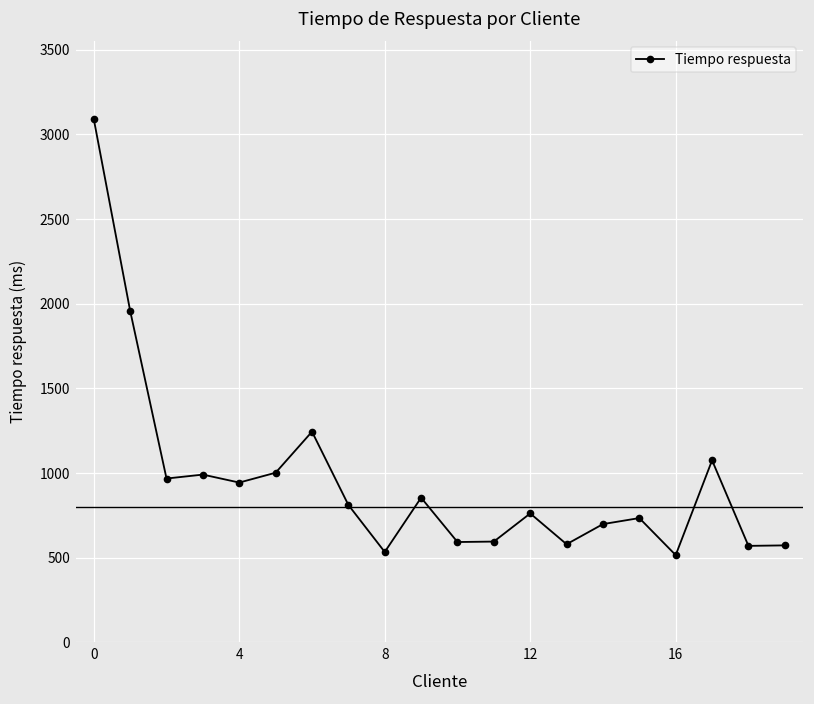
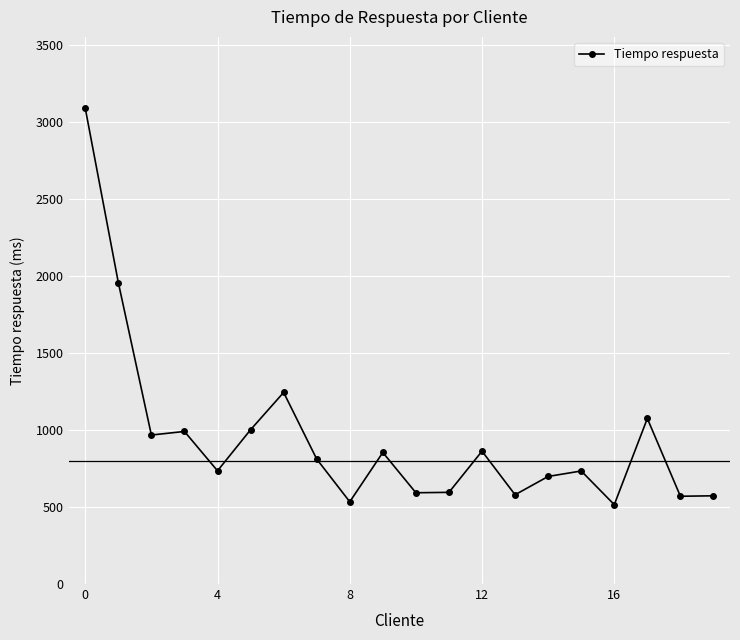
  {
    "0": 3090,
-   "4": 940,
+   "4": 740,
    "8": 530,
-   "12": 760,
+   "12": 860,
    "16": 520
  }
